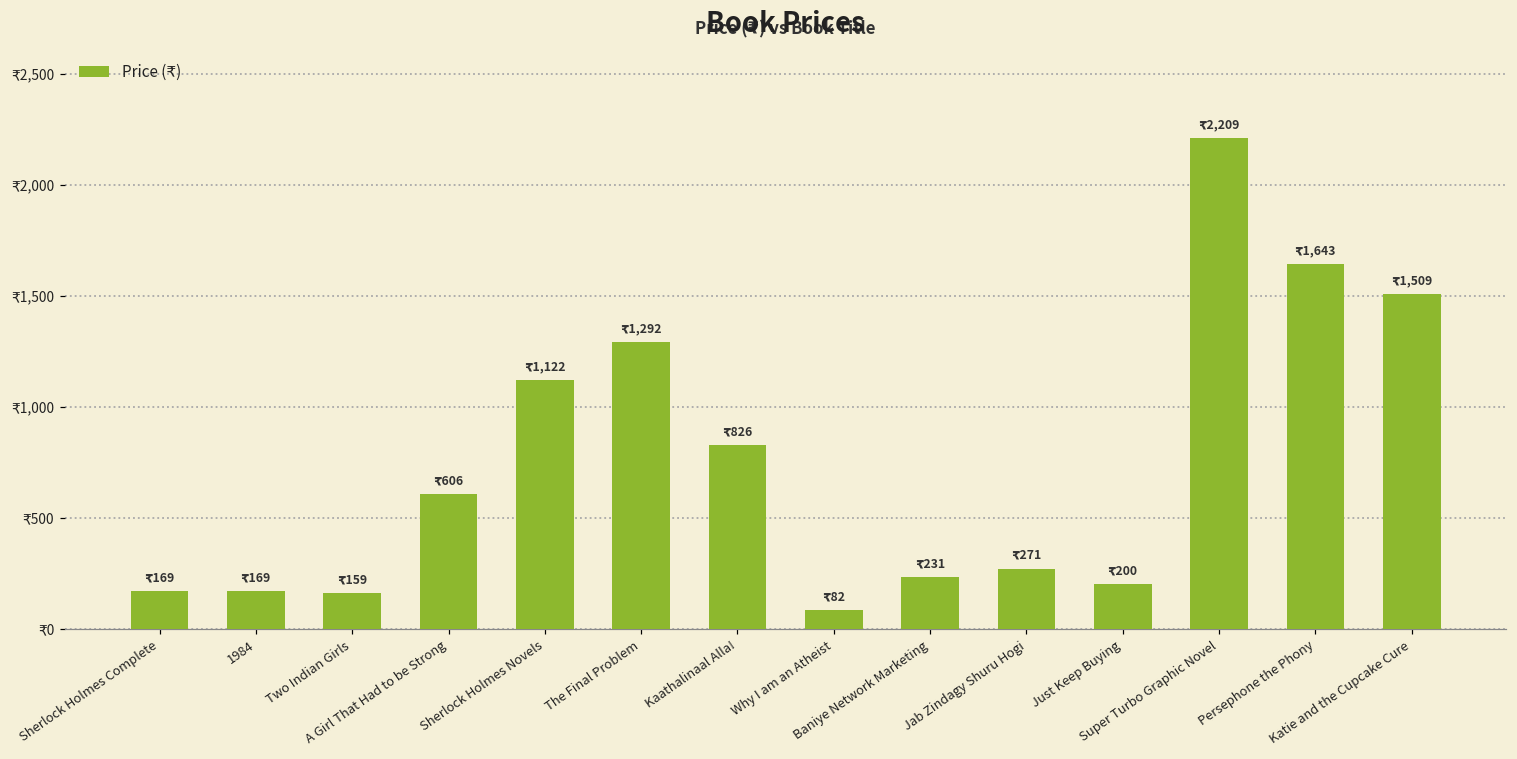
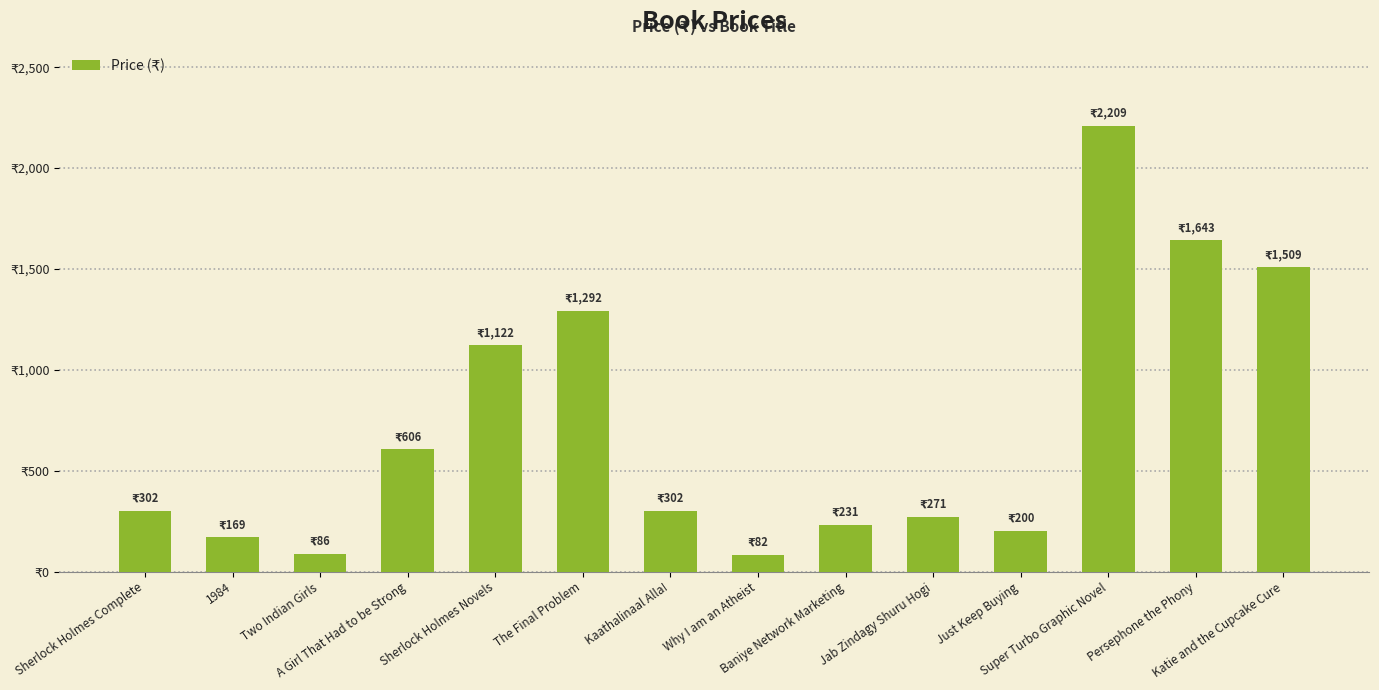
  {
-   "Sherlock Holmes Complete": "169",
+   "Sherlock Holmes Complete": "302",
    "1984": "169",
-   "Two Indian Girls": "159",
+   "Two Indian Girls": "86",
    "A Girl That Had to be Strong": "606",
    "Sherlock Holmes Novels": "1,122",
    "The Final Problem": "1,292",
-   "Kaathalinaal Alla!": "826",
+   "Kaathalinaal Alla!": "302",
    "Why I am an Atheist": "82",
    "Baniye Network Marketing": "231",
    "Jab Zindagy Shuru Hogi": "271",
    "Just Keep Buying": "200",
    "Super Turbo Graphic Novel": "2,209",
    "Persephone the Phony": "1,643",
    "Katie and the Cupcake Cure": "1,509"
  }
